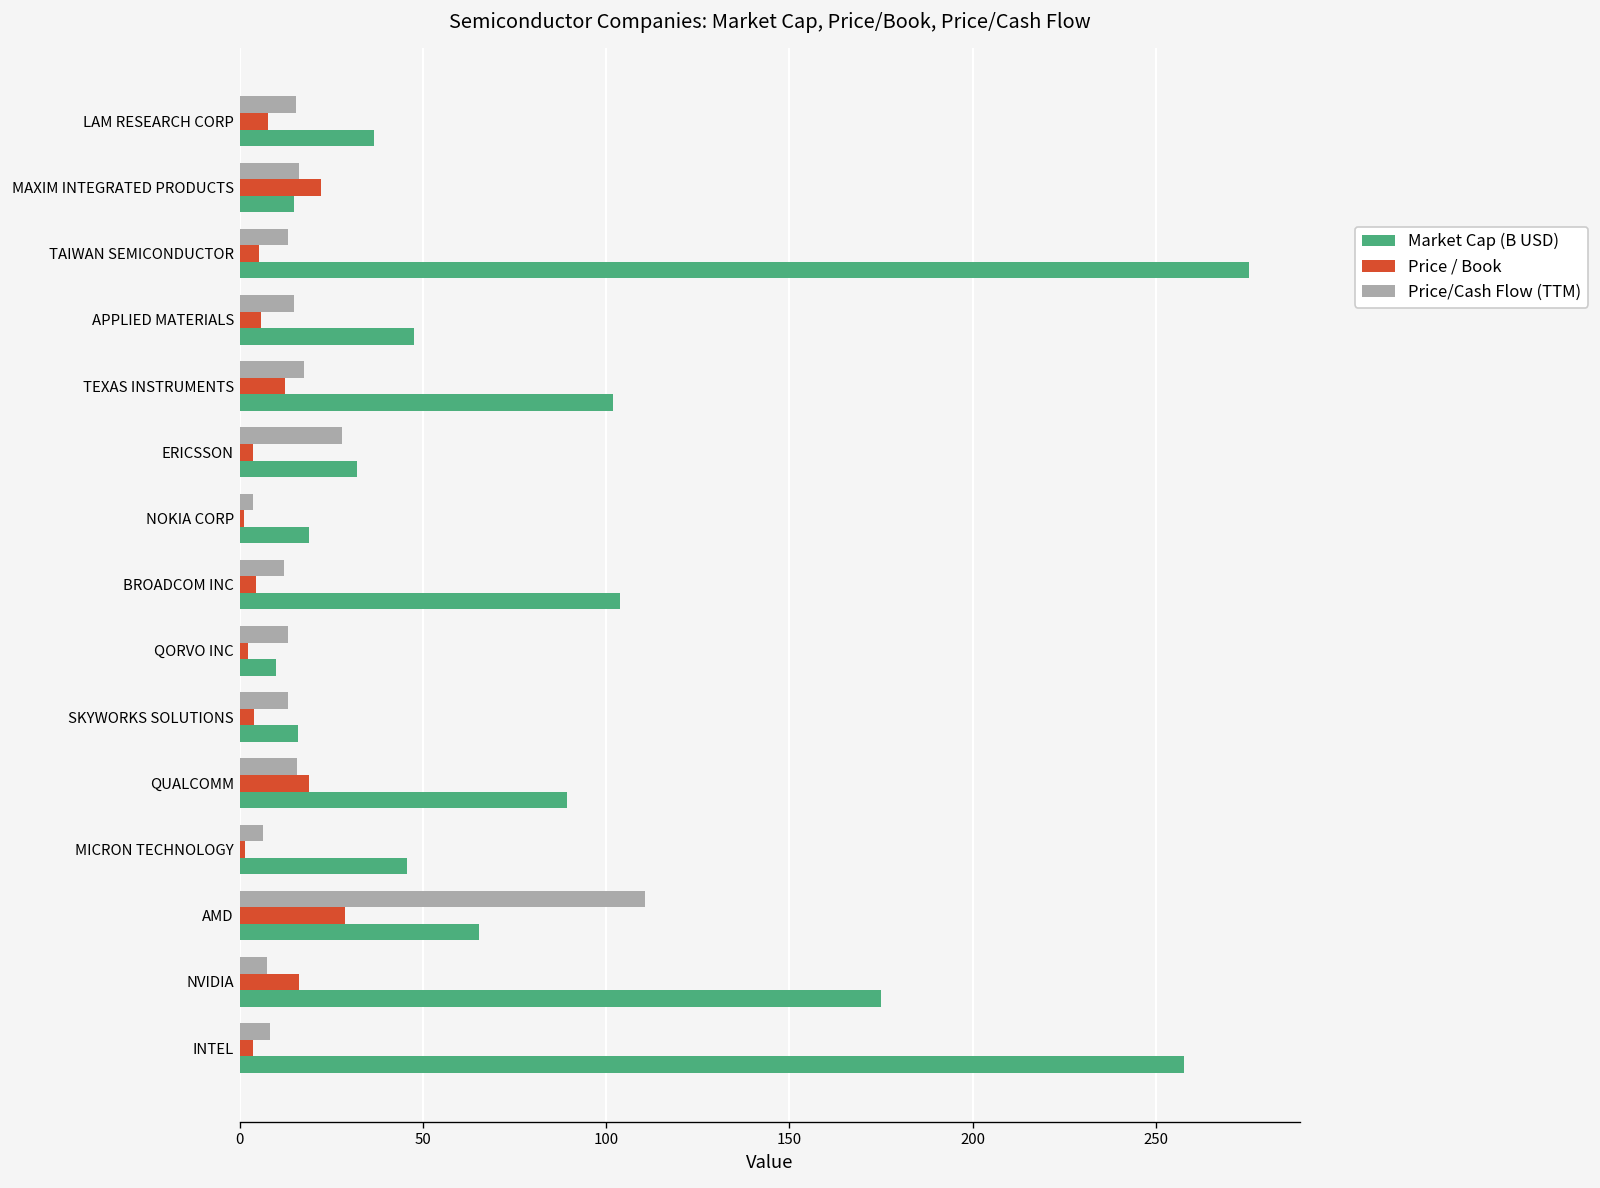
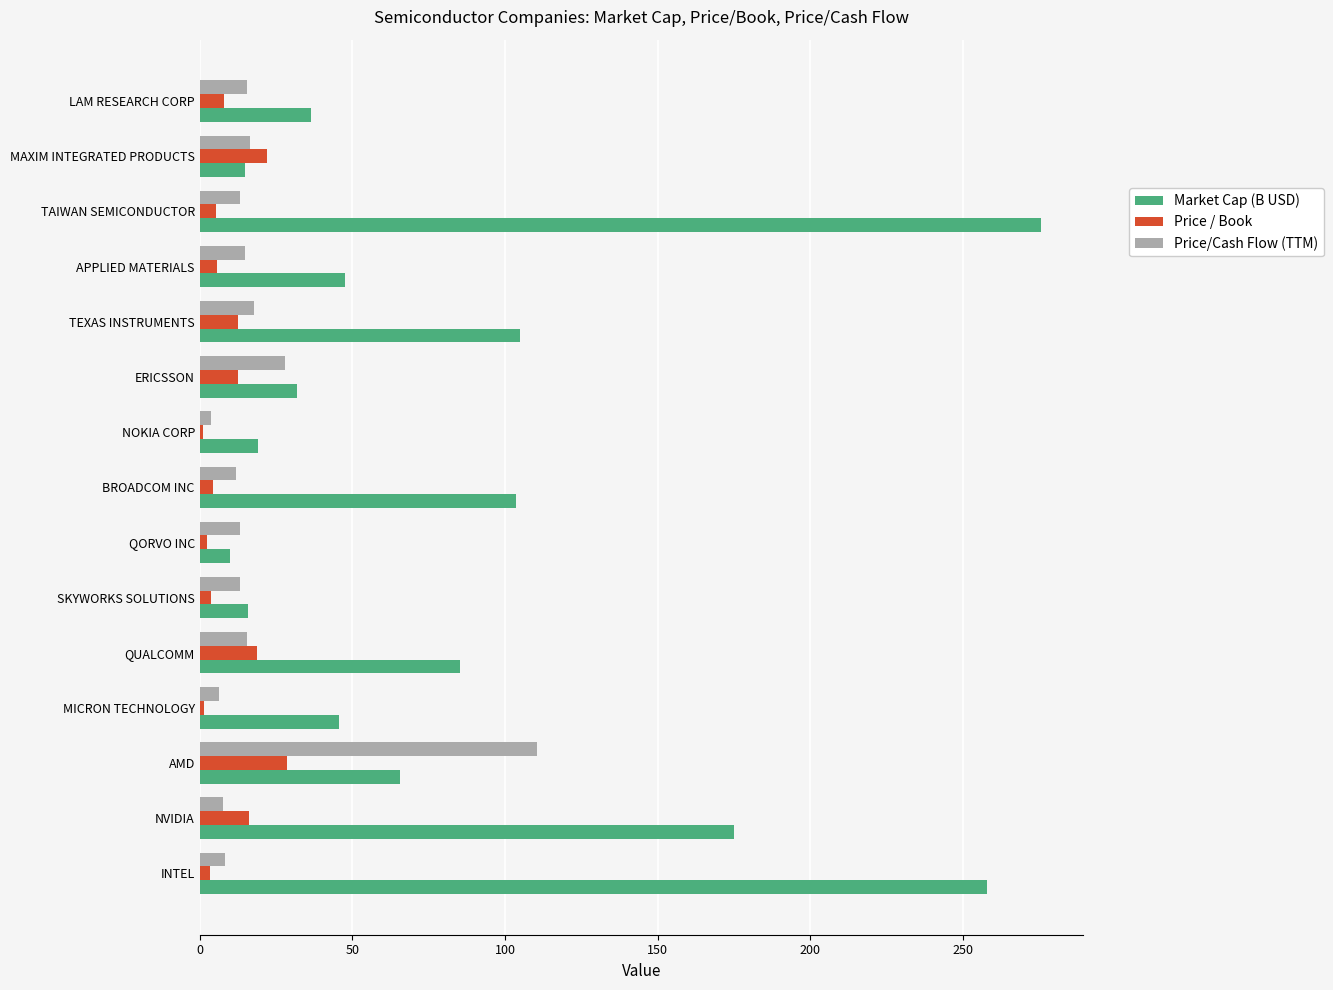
  {
    "Market Cap (B USD)": {
      "LAM RESEARCH CORP": 37,
      "MAXIM INTEGRATED PRODUCTS": 15,
      "TAIWAN SEMICONDUCTOR": 276,
      "APPLIED MATERIALS": 48,
-     "TEXAS INSTRUMENTS": 102,
+     "TEXAS INSTRUMENTS": 105,
      "ERICSSON": 32,
      "NOKIA CORP": 19,
      "BROADCOM INC": 104,
      "QORVO INC": 10,
      "SKYWORKS SOLUTIONS": 16,
-     "QUALCOMM": 89,
+     "QUALCOMM": 85,
      "MICRON TECHNOLOGY": 46,
      "AMD": 65,
      "NVIDIA": 175,
      "INTEL": 258
    },
    "Price / Book": {
      "LAM RESEARCH CORP": 8,
      "MAXIM INTEGRATED PRODUCTS": 22,
      "TAIWAN SEMICONDUCTOR": 5,
      "APPLIED MATERIALS": 6,
      "TEXAS INSTRUMENTS": 12,
-     "ERICSSON": 4,
+     "ERICSSON": 13,
      "NOKIA CORP": 1,
      "BROADCOM INC": 4,
      "QORVO INC": 2,
      "SKYWORKS SOLUTIONS": 4,
      "QUALCOMM": 19,
      "MICRON TECHNOLOGY": 1,
      "AMD": 29,
      "NVIDIA": 16,
      "INTEL": 4
    },
    "Price/Cash Flow (TTM)": {
      "LAM RESEARCH CORP": 15,
      "MAXIM INTEGRATED PRODUCTS": 16,
      "TAIWAN SEMICONDUCTOR": 13,
      "APPLIED MATERIALS": 15,
      "TEXAS INSTRUMENTS": 18,
      "ERICSSON": 28,
      "NOKIA CORP": 4,
      "BROADCOM INC": 12,
      "QORVO INC": 13,
      "SKYWORKS SOLUTIONS": 13,
      "QUALCOMM": 16,
      "MICRON TECHNOLOGY": 6,
      "AMD": 111,
      "NVIDIA": 8,
      "INTEL": 8
    }
  }
